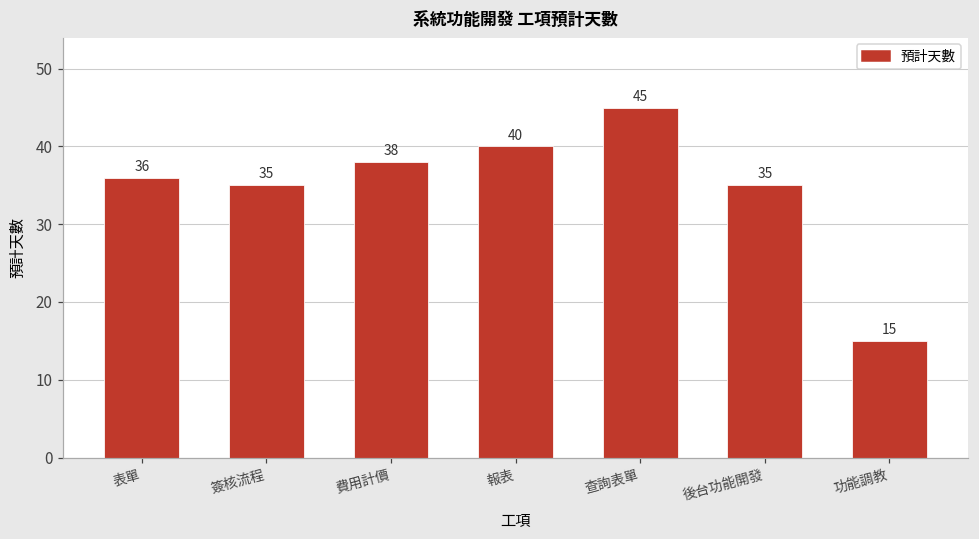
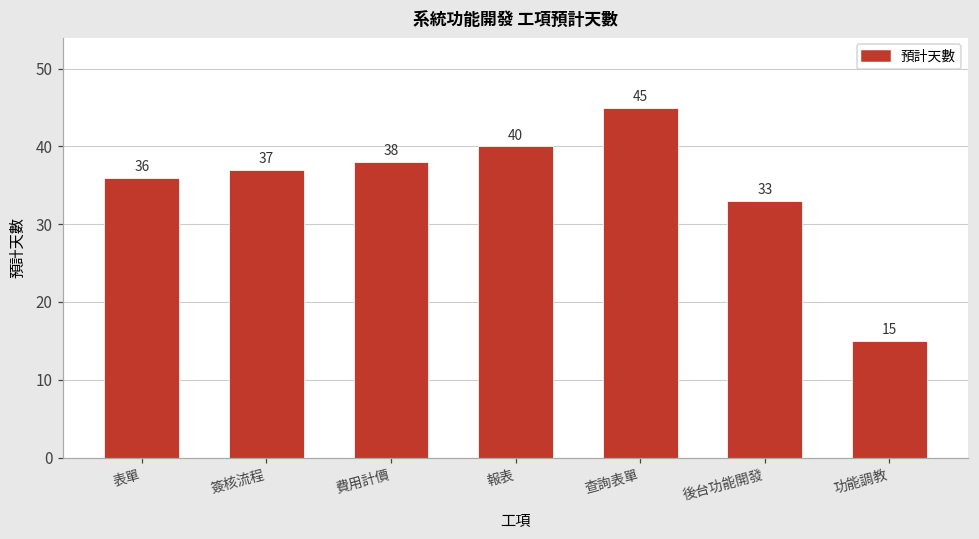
  {
    "表單": 36,
-   "簽核流程": 35,
+   "簽核流程": 37,
    "費用計價": 38,
    "報表": 40,
    "查詢表單": 45,
-   "後台功能開發": 35,
+   "後台功能開發": 33,
    "功能調教": 15
  }
